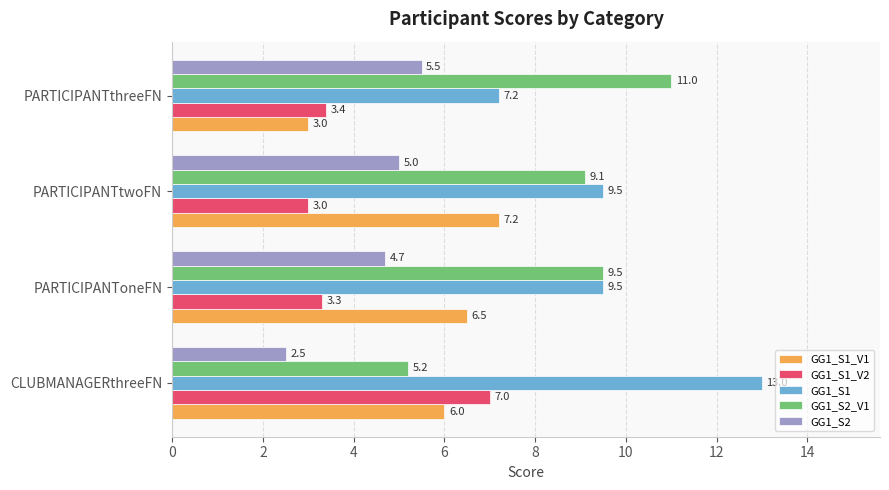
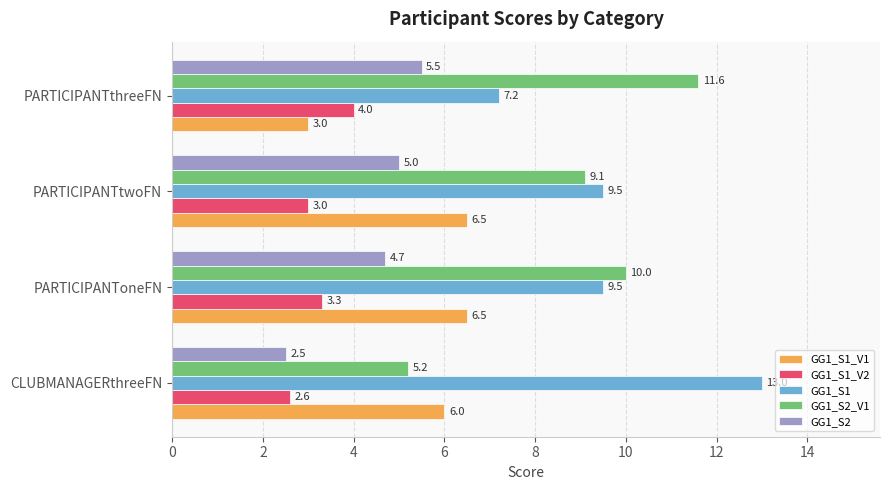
  {
    "GG1_S1_V1": {
      "PARTICIPANTthreeFN": 3.0,
-     "PARTICIPANTtwoFN": 7.2,
+     "PARTICIPANTtwoFN": 6.5,
      "PARTICIPANToneFN": 6.5,
      "CLUBMANAGERthreeFN": 6.0
    },
    "GG1_S1_V2": {
-     "PARTICIPANTthreeFN": 3.4,
+     "PARTICIPANTthreeFN": 4.0,
      "PARTICIPANTtwoFN": 3.0,
      "PARTICIPANToneFN": 3.3,
-     "CLUBMANAGERthreeFN": 7.0
+     "CLUBMANAGERthreeFN": 2.6
    },
    "GG1_S2_V1": {
-     "PARTICIPANTthreeFN": 11.0,
+     "PARTICIPANTthreeFN": 11.6,
      "PARTICIPANTtwoFN": 9.1,
-     "PARTICIPANToneFN": 9.5,
+     "PARTICIPANToneFN": 10.0,
      "CLUBMANAGERthreeFN": 5.2
    }
  }
